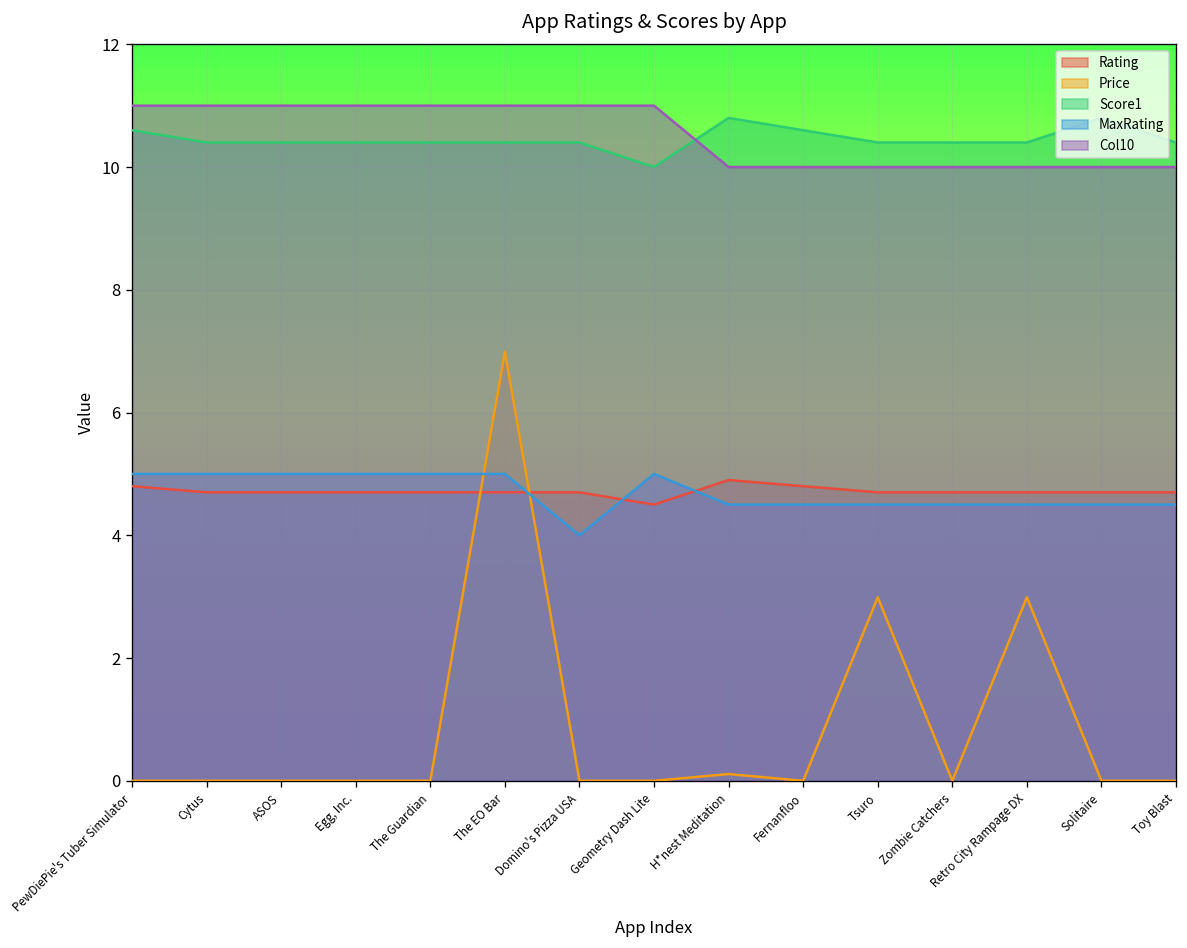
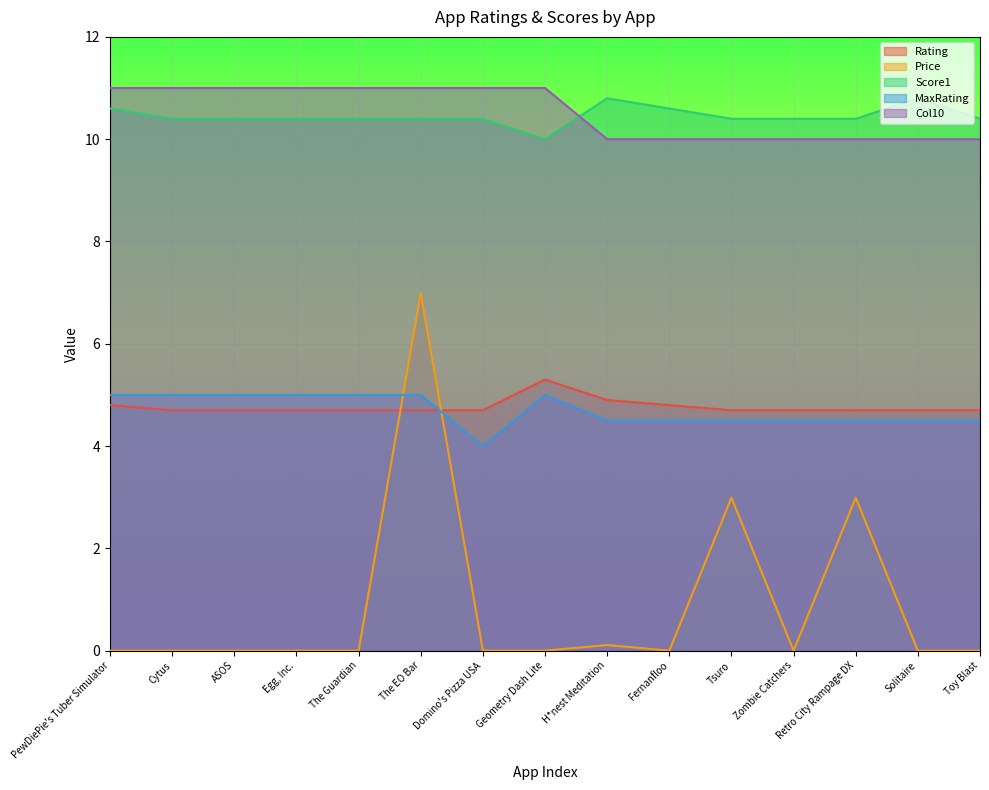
  {
    "Rating": {
      "PewDiePie's Tuber Simulator": 4.8,
      "Cytus": 4.7,
      "ASOS": 4.7,
      "Egg, Inc.": 4.7,
      "The Guardian": 4.7,
      "The EO Bar": 4.7,
      "Domino's Pizza USA": 4.7,
-     "Geometry Dash Lite": 4.5,
+     "Geometry Dash Lite": 5.3,
      "H*nest Meditation": 4.9,
      "Fernanfloo": 4.8,
      "Tsuro": 4.7,
      "Zombie Catchers": 4.7,
      "Retro City Rampage DX": 4.7,
      "Solitaire": 4.7,
      "Toy Blast": 4.7
    },
    "Price": {
      "PewDiePie's Tuber Simulator": 0.0,
      "Cytus": 0.0,
      "ASOS": 0.0,
      "Egg, Inc.": 0.0,
      "The Guardian": 0.0,
      "The EO Bar": 7.0,
      "Domino's Pizza USA": 0.0,
      "Geometry Dash Lite": 0.0,
      "H*nest Meditation": 0.1,
      "Fernanfloo": 0.0,
      "Tsuro": 3.0,
      "Zombie Catchers": 0.0,
      "Retro City Rampage DX": 3.0,
      "Solitaire": 0.0,
      "Toy Blast": 0.0
    },
    "Score1": {
      "PewDiePie's Tuber Simulator": 10.6,
      "Cytus": 10.4,
      "ASOS": 10.4,
      "Egg, Inc.": 10.4,
      "The Guardian": 10.4,
      "The EO Bar": 10.4,
      "Domino's Pizza USA": 10.4,
      "Geometry Dash Lite": 10.0,
      "H*nest Meditation": 10.8,
      "Fernanfloo": 10.6,
      "Tsuro": 10.4,
      "Zombie Catchers": 10.4,
      "Retro City Rampage DX": 10.4,
      "Toy Blast": 10.4
    },
    "MaxRating": {
      "PewDiePie's Tuber Simulator": 5.0,
      "Cytus": 5.0,
      "ASOS": 5.0,
      "Egg, Inc.": 5.0,
      "The Guardian": 5.0,
      "The EO Bar": 5.0,
      "Domino's Pizza USA": 4.0,
      "Geometry Dash Lite": 5.0,
      "H*nest Meditation": 4.5,
      "Fernanfloo": 4.5,
      "Tsuro": 4.5,
      "Zombie Catchers": 4.5,
      "Retro City Rampage DX": 4.5,
      "Solitaire": 4.5,
      "Toy Blast": 4.5
    },
    "Col10": {
      "PewDiePie's Tuber Simulator": 11.0,
      "Cytus": 11.0,
      "ASOS": 11.0,
      "Egg, Inc.": 11.0,
      "The Guardian": 11.0,
      "The EO Bar": 11.0,
      "Domino's Pizza USA": 11.0,
      "Geometry Dash Lite": 11.0,
      "H*nest Meditation": 10.0,
      "Fernanfloo": 10.0,
      "Tsuro": 10.0,
      "Zombie Catchers": 10.0,
      "Retro City Rampage DX": 10.0,
      "Solitaire": 10.0,
      "Toy Blast": 10.0
    }
  }
